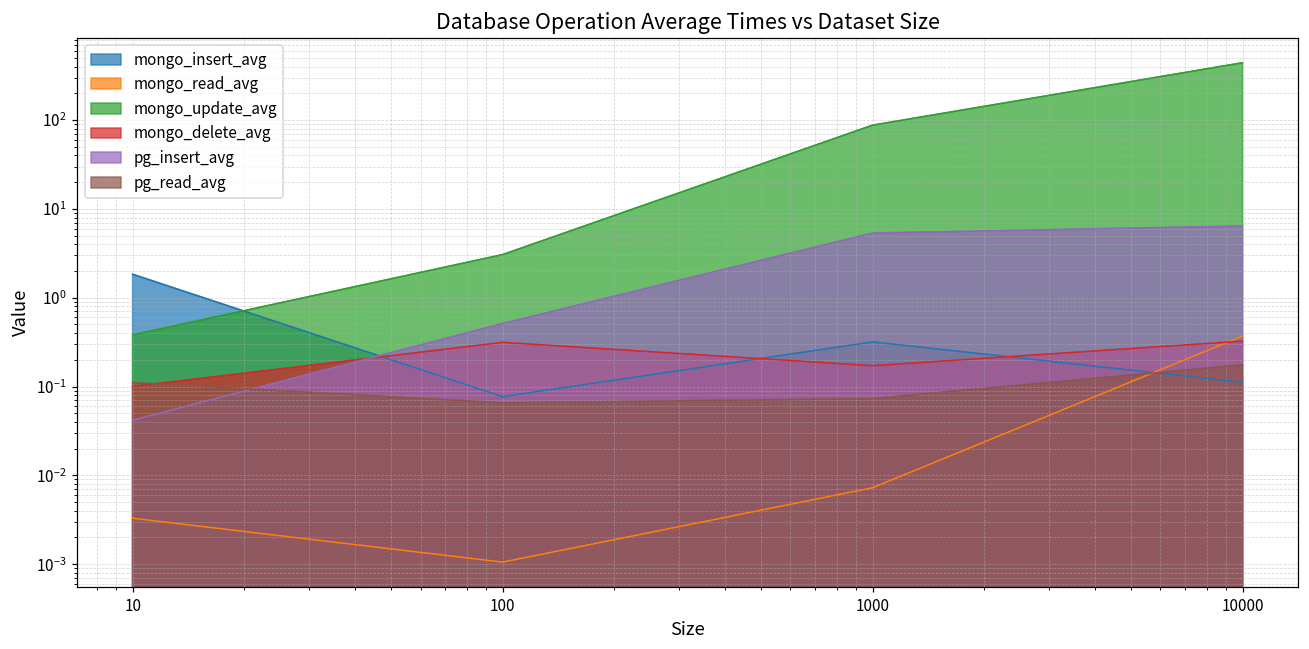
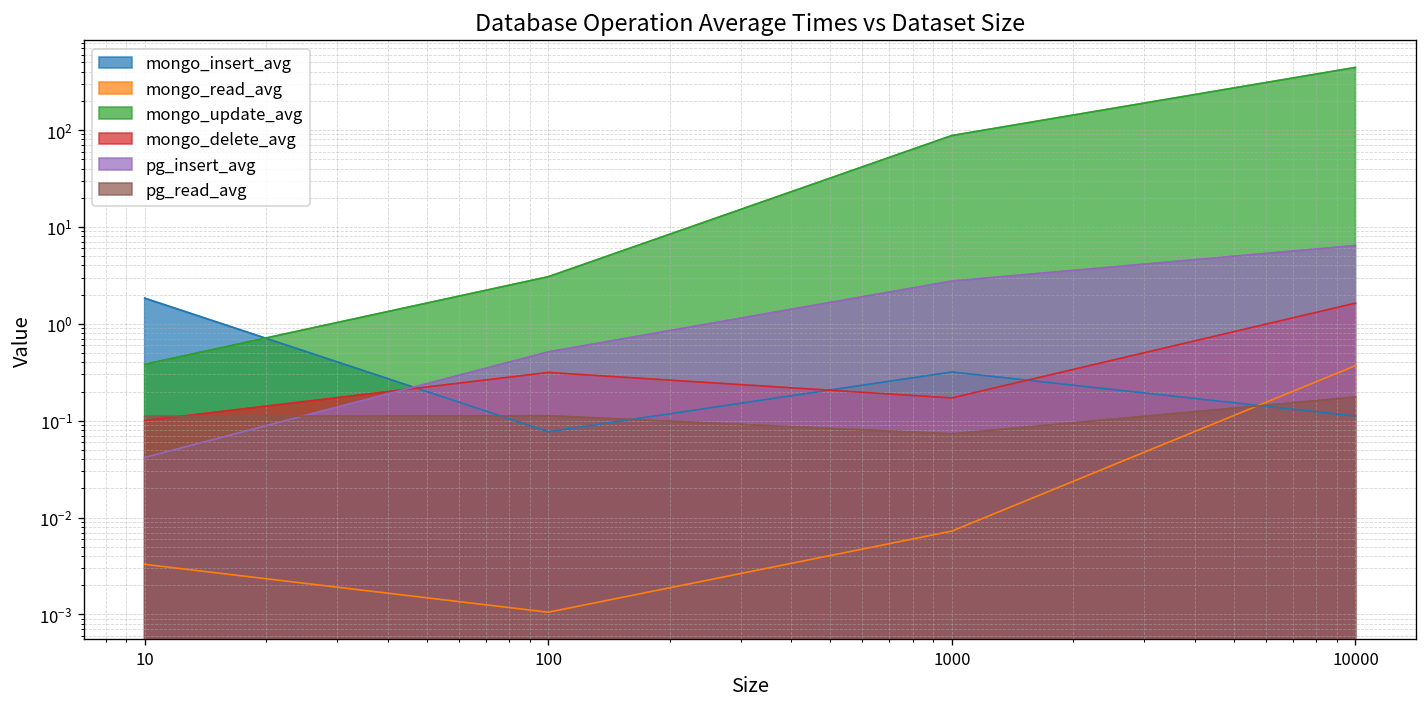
  {
    "mongo_insert_avg": {
      "10": 1.8,
      "100": 0.08,
      "1000": 0.32,
      "10000": 0.11
    },
    "mongo_read_avg": {
      "10": 0.0033,
      "100": 0.0011,
      "1000": 0.007,
      "10000": 0.4
    },
    "mongo_update_avg": {
      "10": 0.4,
      "100": 3.1,
      "1000": 90,
      "10000": 400
    },
    "mongo_delete_avg": {
      "10": 0.10,
      "100": 0.31,
      "1000": 0.17,
-     "10000": 0.32
+     "10000": 1.6
    },
    "pg_insert_avg": {
      "10": 0.04,
      "100": 0.5,
-     "1000": 5,
+     "1000": 2.8,
      "10000": 6
    },
    "pg_read_avg": {
      "10": 0.11,
-     "100": 0.07,
+     "100": 0.11,
      "1000": 0.07,
      "10000": 0.18
    }
  }
